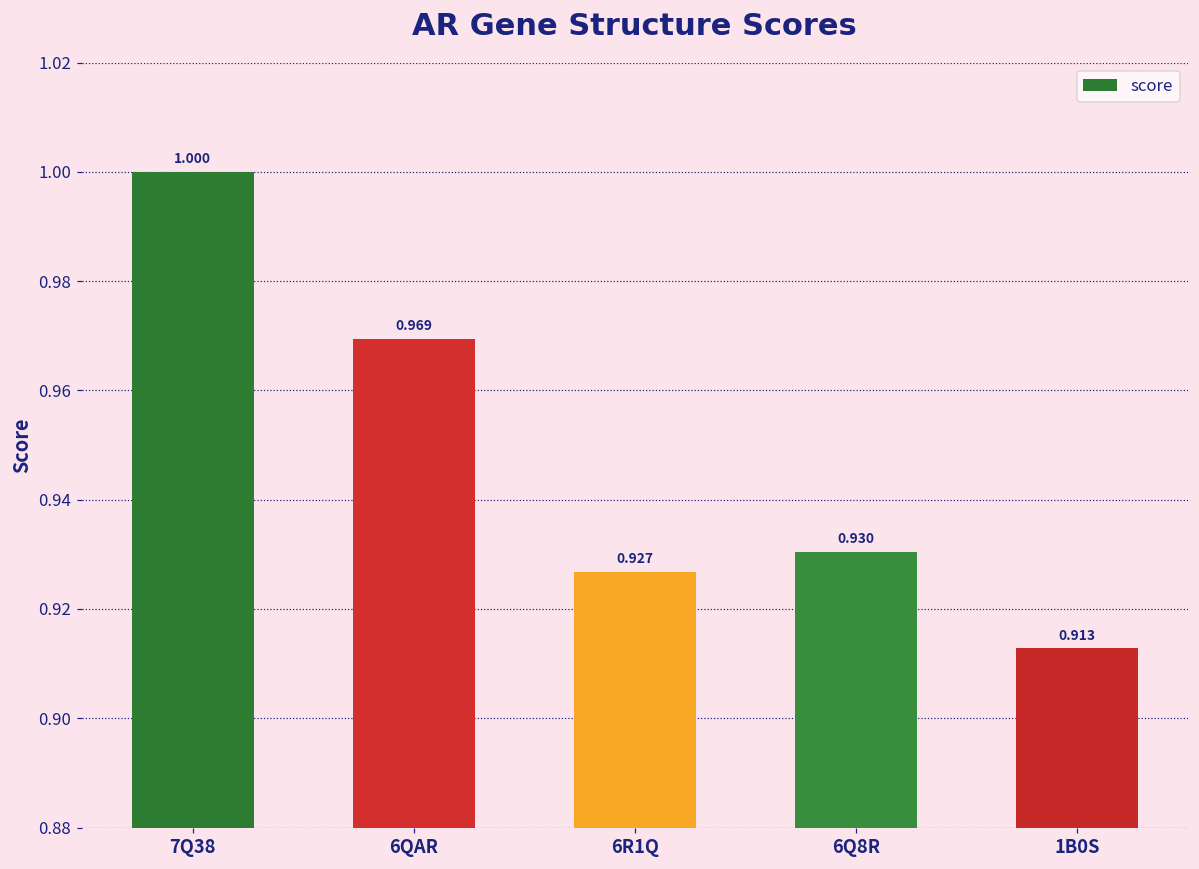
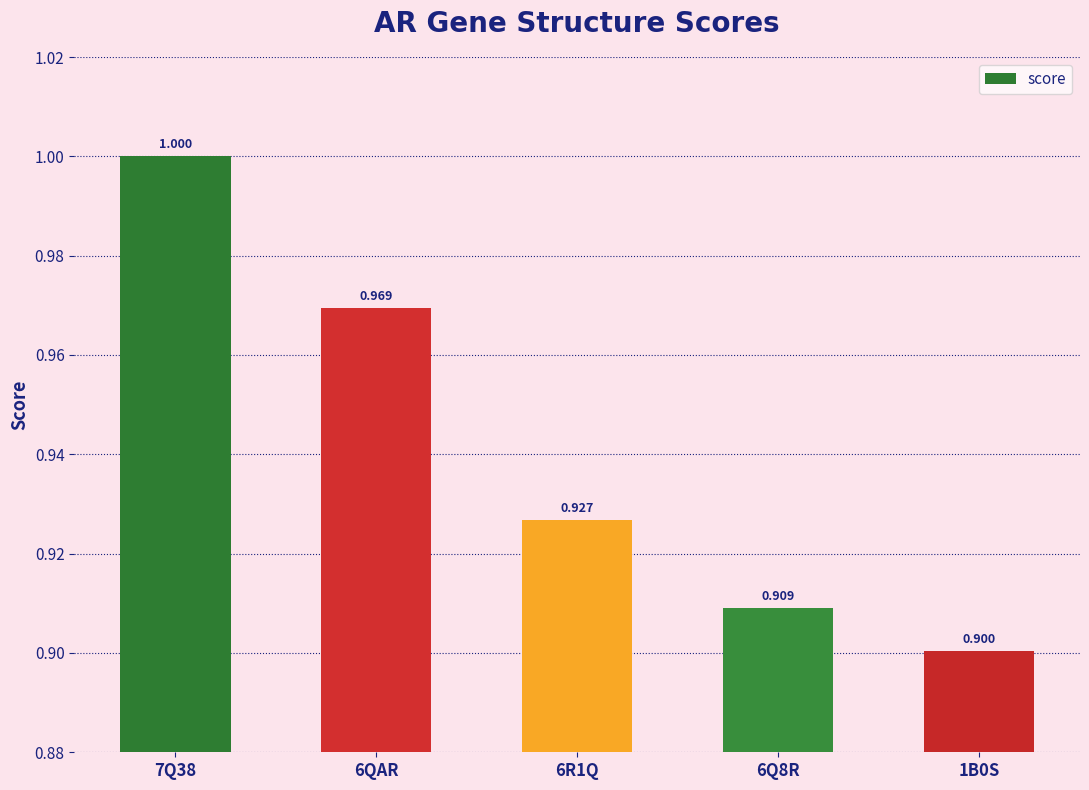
  {
    "7Q38": 1.000,
    "6QAR": 0.969,
    "6R1Q": 0.927,
-   "6Q8R": 0.930,
-   "1B0S": 0.913
+   "6Q8R": 0.909,
+   "1B0S": 0.900
  }
